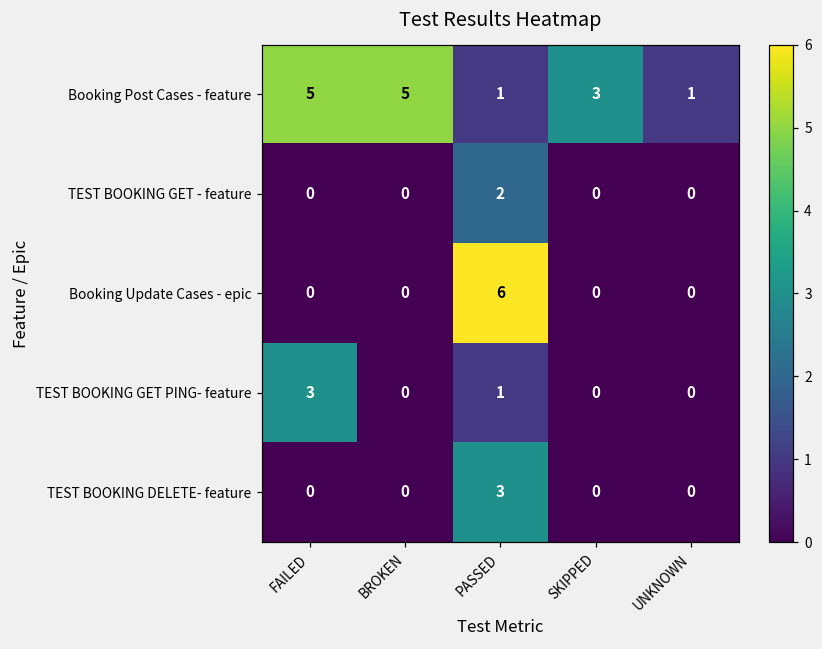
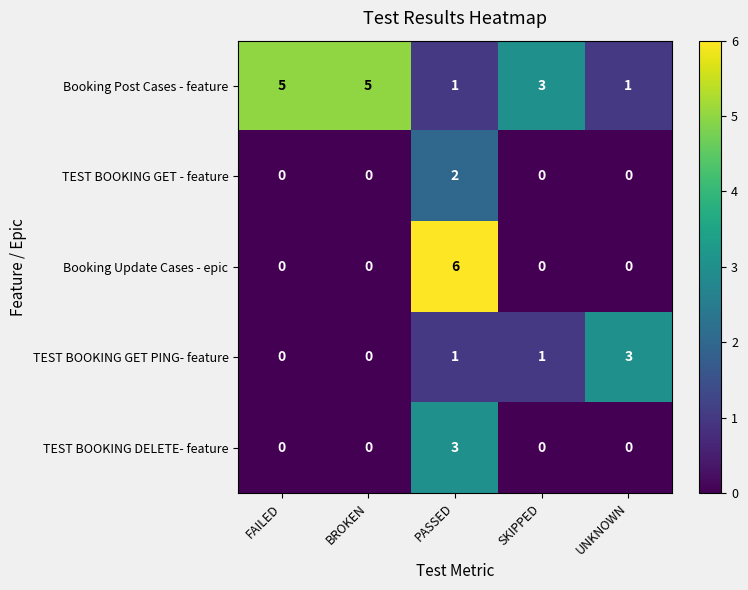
  {
    "Booking Post Cases - feature": {
      "FAILED": 5,
      "BROKEN": 5,
      "PASSED": 1,
      "SKIPPED": 3,
      "UNKNOWN": 1
    },
    "TEST BOOKING GET - feature": {
      "FAILED": 0,
      "BROKEN": 0,
      "PASSED": 2,
      "SKIPPED": 0,
      "UNKNOWN": 0
    },
    "Booking Update Cases - epic": {
      "FAILED": 0,
      "BROKEN": 0,
      "PASSED": 6,
      "SKIPPED": 0,
      "UNKNOWN": 0
    },
    "TEST BOOKING GET PING- feature": {
-     "FAILED": 3,
+     "FAILED": 0,
      "BROKEN": 0,
      "PASSED": 1,
-     "SKIPPED": 0,
-     "UNKNOWN": 0
+     "SKIPPED": 1,
+     "UNKNOWN": 3
    },
    "TEST BOOKING DELETE- feature": {
      "FAILED": 0,
      "BROKEN": 0,
      "PASSED": 3,
      "SKIPPED": 0,
      "UNKNOWN": 0
    }
  }
